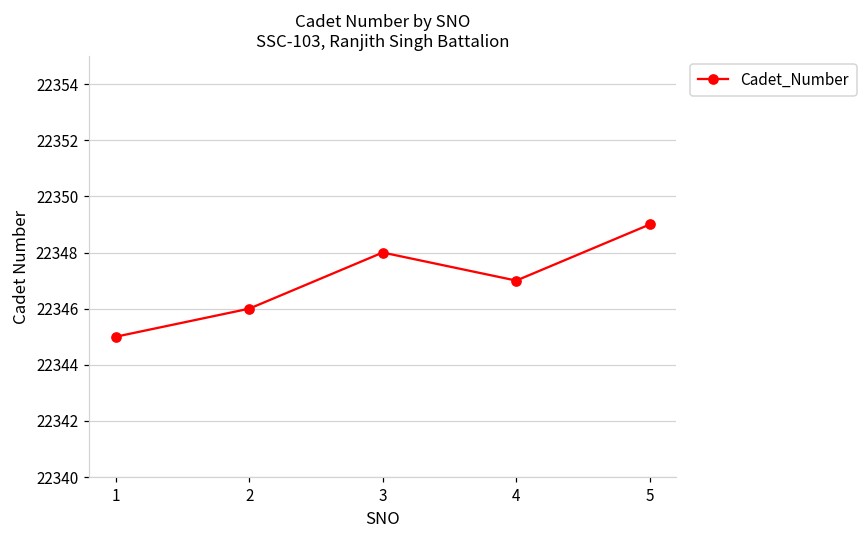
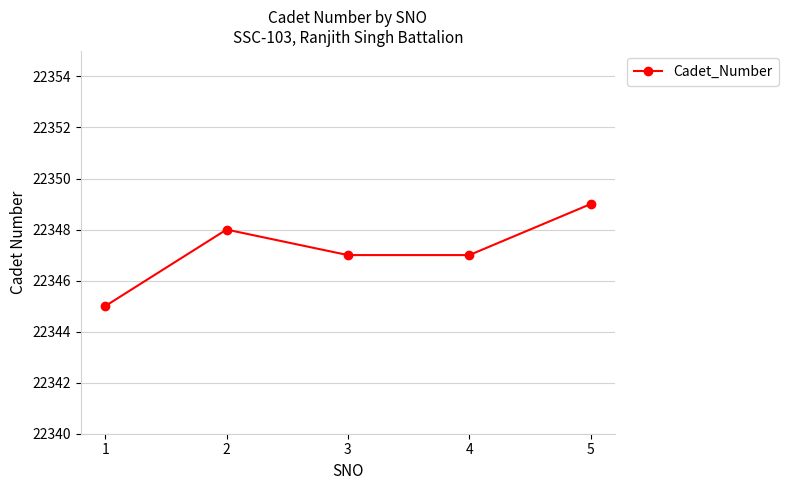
  {
    "1": 22345,
-   "2": 22346,
-   "3": 22348,
+   "2": 22348,
+   "3": 22347,
    "4": 22347,
    "5": 22349
  }
